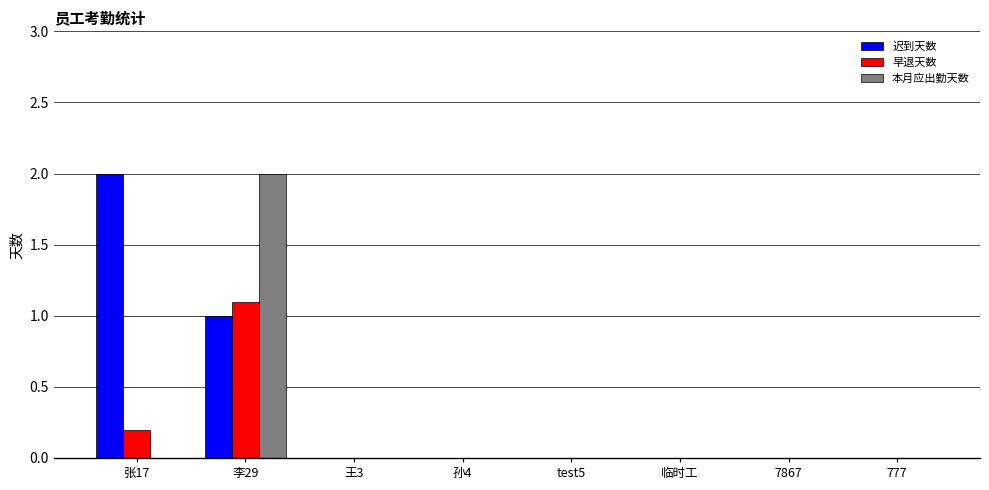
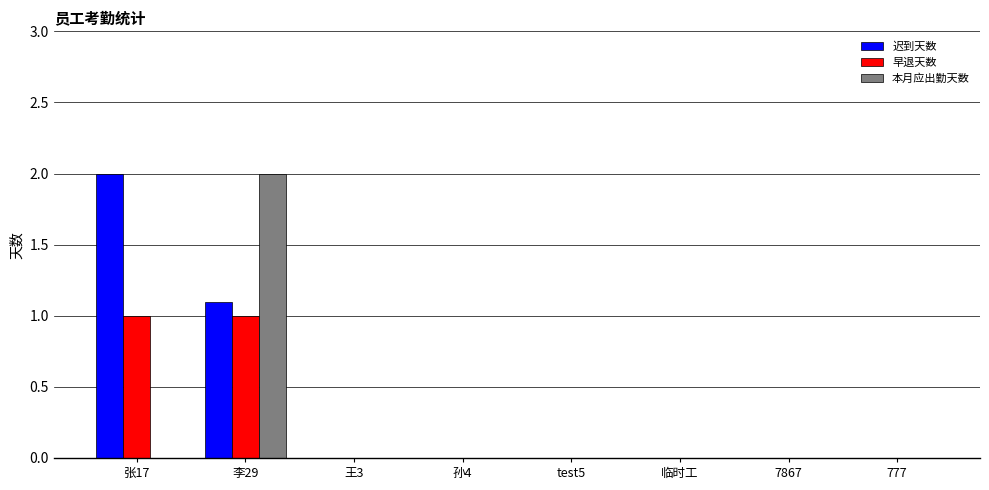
  {
    "迟到天数": {
      "张17": 2.0,
-     "李29": 1.0,
+     "李29": 1.1,
      "王3": 0.0,
      "孙4": 0.0,
      "test5": 0.0,
      "临时工": 0.0,
      "7867": 0.0,
      "777": 0.0
    },
    "早退天数": {
-     "张17": 0.2,
-     "李29": 1.1,
+     "张17": 1.0,
+     "李29": 1.0,
      "王3": 0.0,
      "孙4": 0.0,
      "test5": 0.0,
      "临时工": 0.0,
      "7867": 0.0,
      "777": 0.0
    },
    "本月应出勤天数": {
      "张17": 0.0,
      "李29": 2.0,
      "王3": 0.0,
      "孙4": 0.0,
      "test5": 0.0,
      "临时工": 0.0,
      "7867": 0.0,
      "777": 0.0
    }
  }
